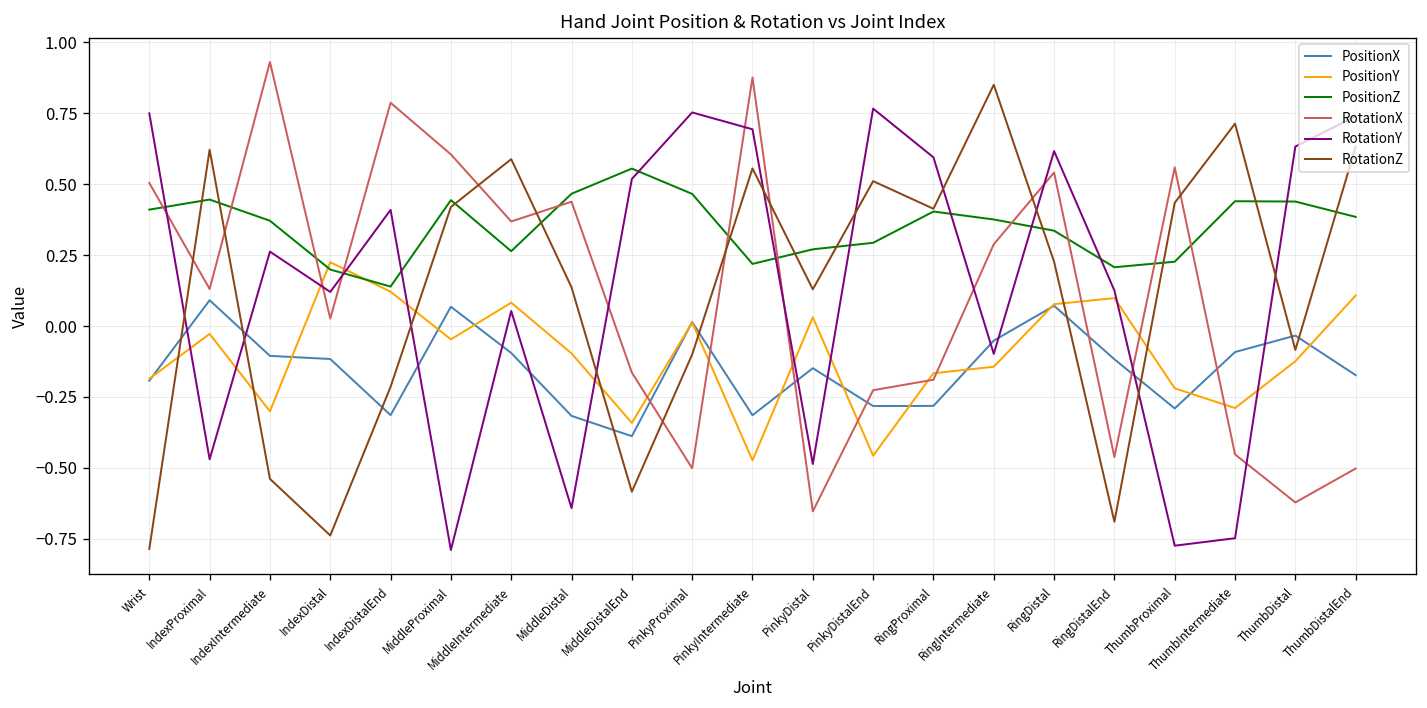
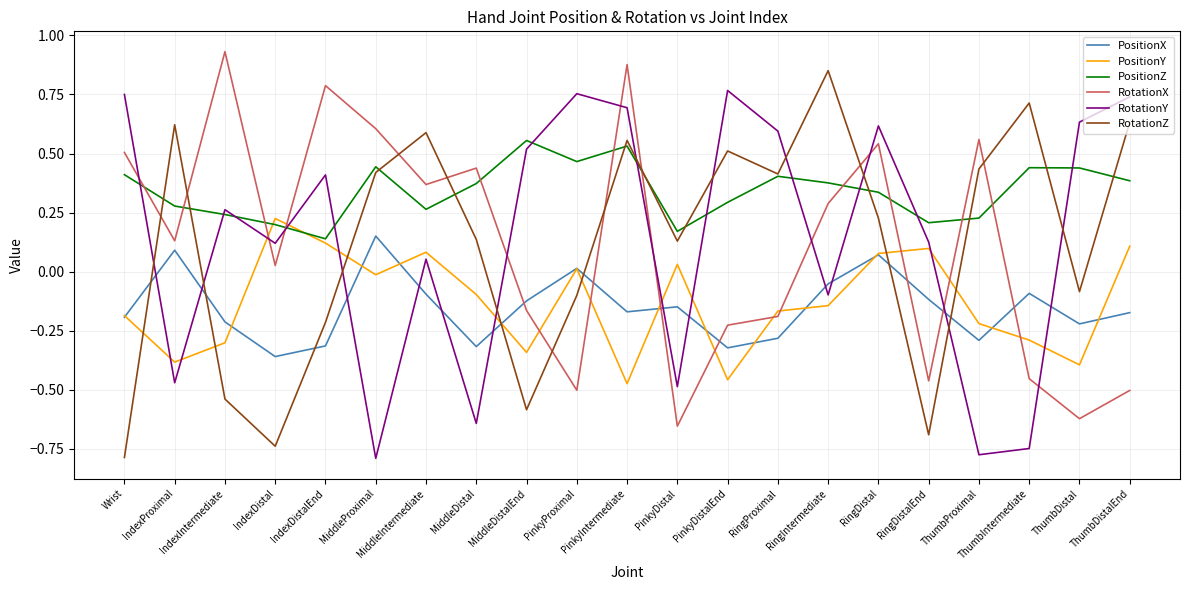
  {
    "PositionX": {
      "IndexProximal": 0.09,
-     "IndexIntermediate": -0.11,
-     "IndexDistal": -0.12,
+     "IndexIntermediate": -0.21,
+     "IndexDistal": -0.36,
      "IndexDistalEnd": -0.31,
-     "MiddleProximal": 0.07,
+     "MiddleProximal": 0.15,
      "MiddleIntermediate": -0.09,
      "MiddleDistal": -0.32,
-     "MiddleDistalEnd": -0.39,
-     "PinkyIntermediate": -0.31,
+     "MiddleDistalEnd": -0.12,
+     "PinkyIntermediate": -0.17,
      "PinkyDistal": -0.15,
-     "PinkyDistalEnd": -0.28,
+     "PinkyDistalEnd": -0.32,
      "RingProximal": -0.28,
      "RingIntermediate": -0.05,
      "RingDistalEnd": -0.12,
      "ThumbProximal": -0.29,
      "ThumbIntermediate": -0.09,
-     "ThumbDistal": -0.03,
+     "ThumbDistal": -0.22,
      "ThumbDistalEnd": -0.17
    },
    "PositionY": {
-     "IndexProximal": -0.03,
+     "IndexProximal": -0.38,
      "IndexIntermediate": -0.30,
      "IndexDistal": 0.23,
      "IndexDistalEnd": 0.12,
-     "MiddleProximal": -0.05,
+     "MiddleProximal": -0.01,
      "MiddleIntermediate": 0.08,
      "MiddleDistal": -0.10,
      "MiddleDistalEnd": -0.34,
      "PinkyIntermediate": -0.47,
      "PinkyDistal": 0.03,
      "PinkyDistalEnd": -0.46,
      "RingProximal": -0.17,
      "RingIntermediate": -0.14,
      "RingDistalEnd": 0.10,
      "ThumbProximal": -0.22,
      "ThumbIntermediate": -0.29,
-     "ThumbDistal": -0.12,
+     "ThumbDistal": -0.39,
      "ThumbDistalEnd": 0.11
    },
    "PositionZ": {
      "Wrist": 0.41,
-     "IndexProximal": 0.45,
-     "IndexIntermediate": 0.37,
+     "IndexProximal": 0.28,
+     "IndexIntermediate": 0.24,
      "IndexDistal": 0.20,
      "IndexDistalEnd": 0.14,
      "MiddleProximal": 0.44,
      "MiddleIntermediate": 0.26,
-     "MiddleDistal": 0.47,
+     "MiddleDistal": 0.37,
      "MiddleDistalEnd": 0.56,
      "PinkyProximal": 0.47,
-     "PinkyIntermediate": 0.22,
-     "PinkyDistal": 0.27,
+     "PinkyIntermediate": 0.53,
+     "PinkyDistal": 0.17,
      "PinkyDistalEnd": 0.29,
      "RingIntermediate": 0.38,
      "RingDistal": 0.34,
      "RingDistalEnd": 0.21,
      "ThumbProximal": 0.23,
      "ThumbIntermediate": 0.44,
      "ThumbDistal": 0.44,
      "ThumbDistalEnd": 0.38
    },
    "RotationX": {
      "Wrist": 0.50,
      "IndexProximal": 0.13,
      "IndexIntermediate": 0.93,
      "IndexDistal": 0.03,
      "IndexDistalEnd": 0.79,
      "MiddleProximal": 0.61,
      "MiddleIntermediate": 0.37,
      "MiddleDistal": 0.44,
      "MiddleDistalEnd": -0.16,
      "PinkyProximal": -0.50,
      "PinkyIntermediate": 0.88,
      "PinkyDistal": -0.65,
      "PinkyDistalEnd": -0.23,
      "RingProximal": -0.19,
      "RingIntermediate": 0.29,
      "RingDistal": 0.54,
      "RingDistalEnd": -0.46,
      "ThumbProximal": 0.56,
      "ThumbIntermediate": -0.45,
      "ThumbDistal": -0.62,
      "ThumbDistalEnd": -0.50
    },
    "RotationY": {
      "Wrist": 0.75,
      "IndexProximal": -0.47,
      "IndexIntermediate": 0.26,
      "IndexDistal": 0.12,
      "IndexDistalEnd": 0.41,
      "MiddleProximal": -0.79,
      "MiddleIntermediate": 0.05,
      "MiddleDistal": -0.64,
      "MiddleDistalEnd": 0.52,
      "PinkyProximal": 0.75,
      "PinkyIntermediate": 0.69,
      "PinkyDistal": -0.49,
      "PinkyDistalEnd": 0.77,
      "RingProximal": 0.59,
      "RingIntermediate": -0.10,
      "RingDistal": 0.62,
      "RingDistalEnd": 0.13,
      "ThumbProximal": -0.77,
      "ThumbIntermediate": -0.75,
      "ThumbDistal": 0.63
    },
    "RotationZ": {
      "Wrist": -0.79,
      "IndexProximal": 0.62,
      "IndexIntermediate": -0.54,
      "IndexDistal": -0.74,
      "IndexDistalEnd": -0.21,
      "MiddleProximal": 0.42,
      "MiddleIntermediate": 0.59,
      "MiddleDistal": 0.14,
      "MiddleDistalEnd": -0.58,
      "PinkyProximal": -0.10,
      "PinkyIntermediate": 0.56,
      "PinkyDistal": 0.13,
      "PinkyDistalEnd": 0.51,
      "RingIntermediate": 0.85,
      "RingDistal": 0.23,
      "RingDistalEnd": -0.69,
      "ThumbProximal": 0.43,
      "ThumbIntermediate": 0.71,
      "ThumbDistal": -0.08
    }
  }
